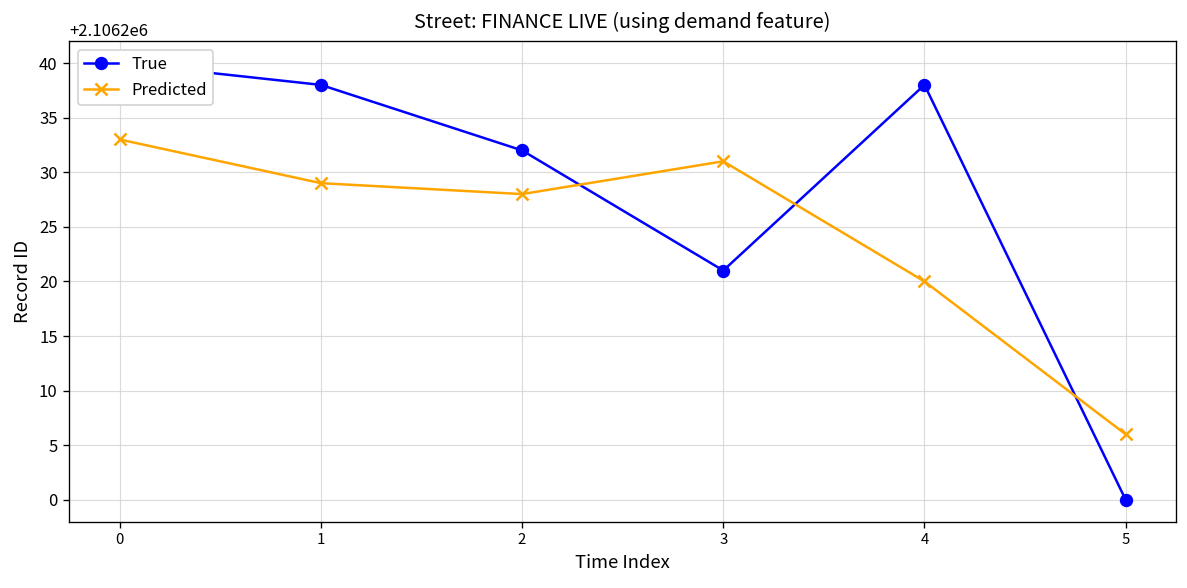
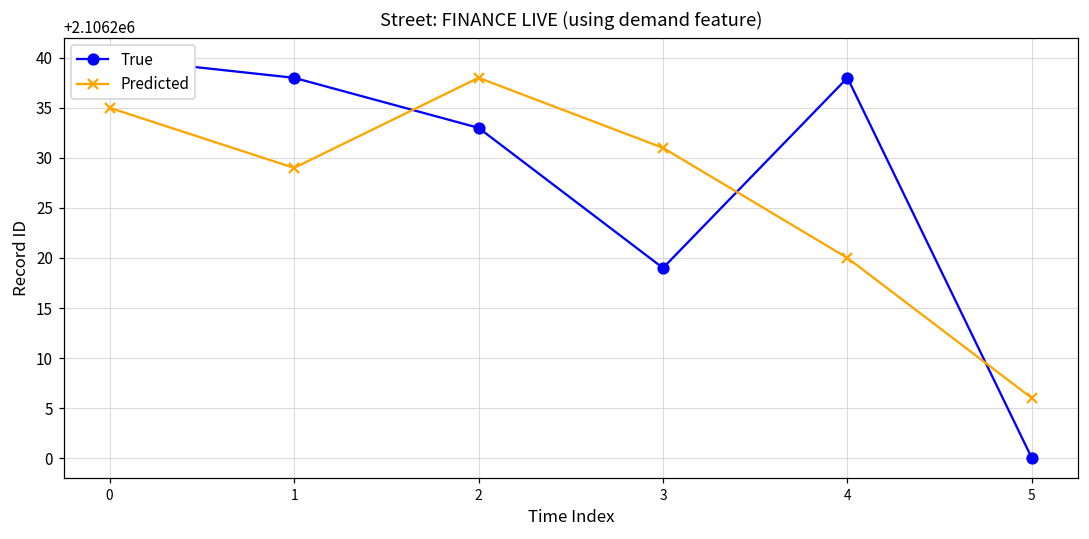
  {
    "True": {
      "1": 2106238,
-     "2": 2106232,
-     "3": 2106221,
+     "2": 2106233,
+     "3": 2106219,
      "4": 2106238,
      "5": 2106200
    },
    "Predicted": {
-     "0": 2106233,
+     "0": 2106235,
      "1": 2106229,
-     "2": 2106228,
+     "2": 2106238,
      "3": 2106231,
      "4": 2106220,
      "5": 2106206
    }
  }
